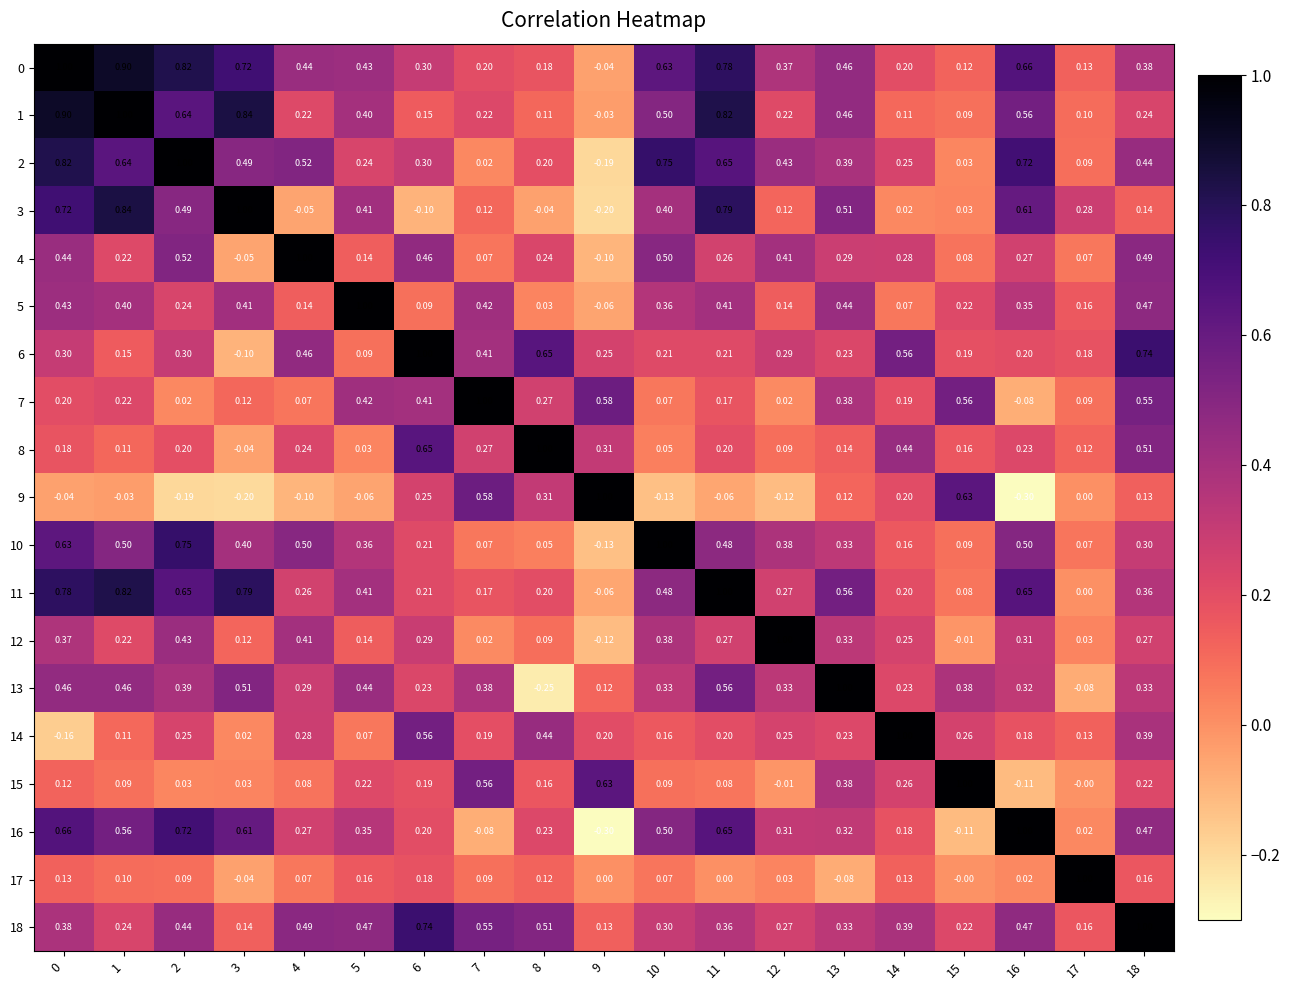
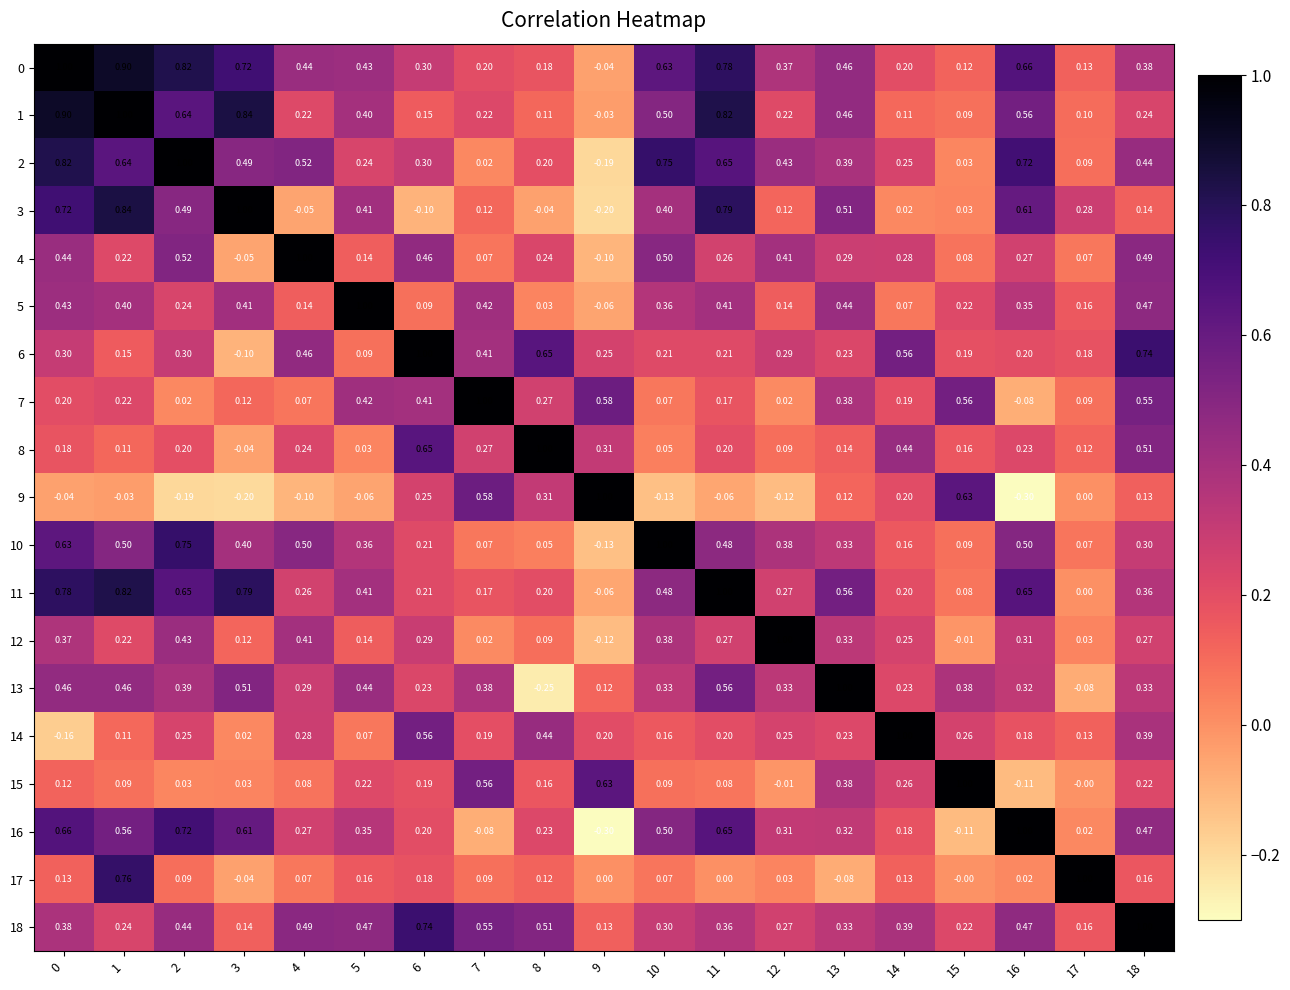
  {
    "17": {
      "0": 0.13,
-     "1": 0.10,
+     "1": 0.76,
      "2": 0.09,
      "3": -0.04,
      "4": 0.07,
      "5": 0.16,
      "6": 0.18,
      "7": 0.09,
      "8": 0.12,
      "9": 0.00,
      "10": 0.07,
      "11": 0.00,
      "12": 0.03,
      "13": -0.08,
      "14": 0.13,
      "15": -0.00,
      "16": 0.02,
      "18": 0.16
    }
  }
